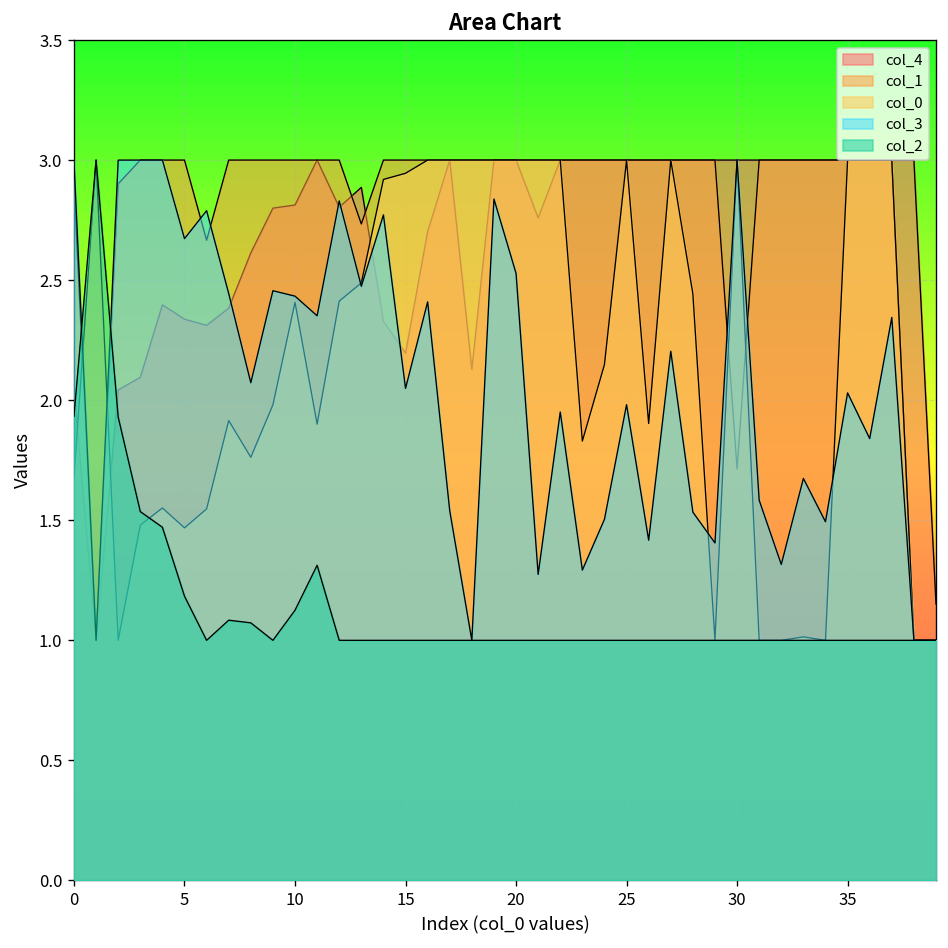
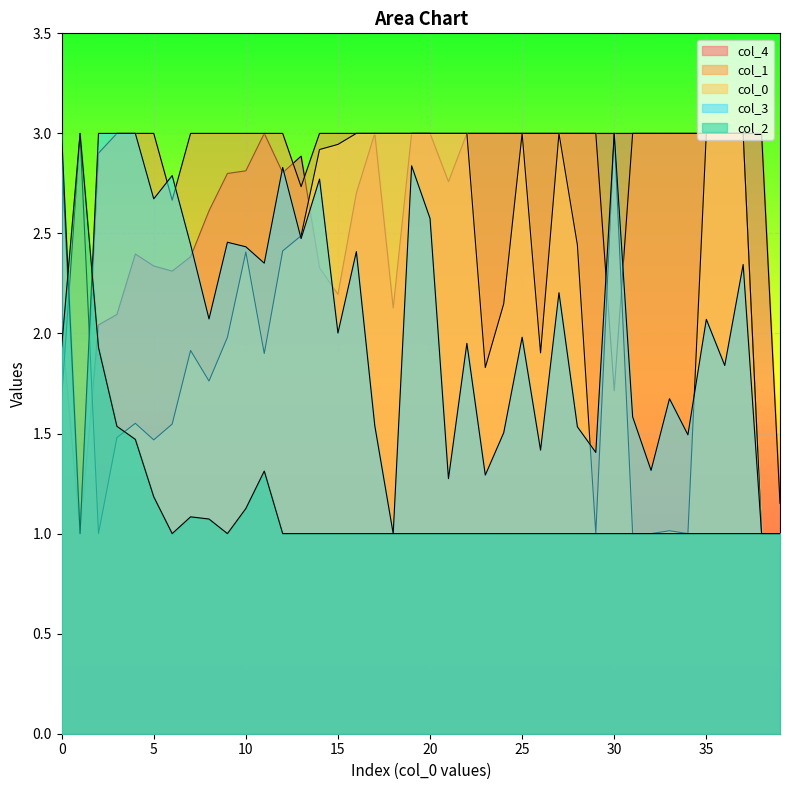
  {
    "col_3": {
      "0": 3.00,
      "5": 2.67,
      "10": 2.43,
-     "15": 2.05,
-     "20": 2.53,
+     "15": 2.00,
+     "20": 2.57,
      "25": 1.98,
-     "35": 2.03
+     "35": 2.07
    },
    "col_2": {
      "0": 1.93,
      "5": 1.18,
      "10": 1.13,
      "15": 1.00,
      "20": 1.00,
      "25": 1.00,
      "30": 1.00,
      "35": 1.00
    }
  }
